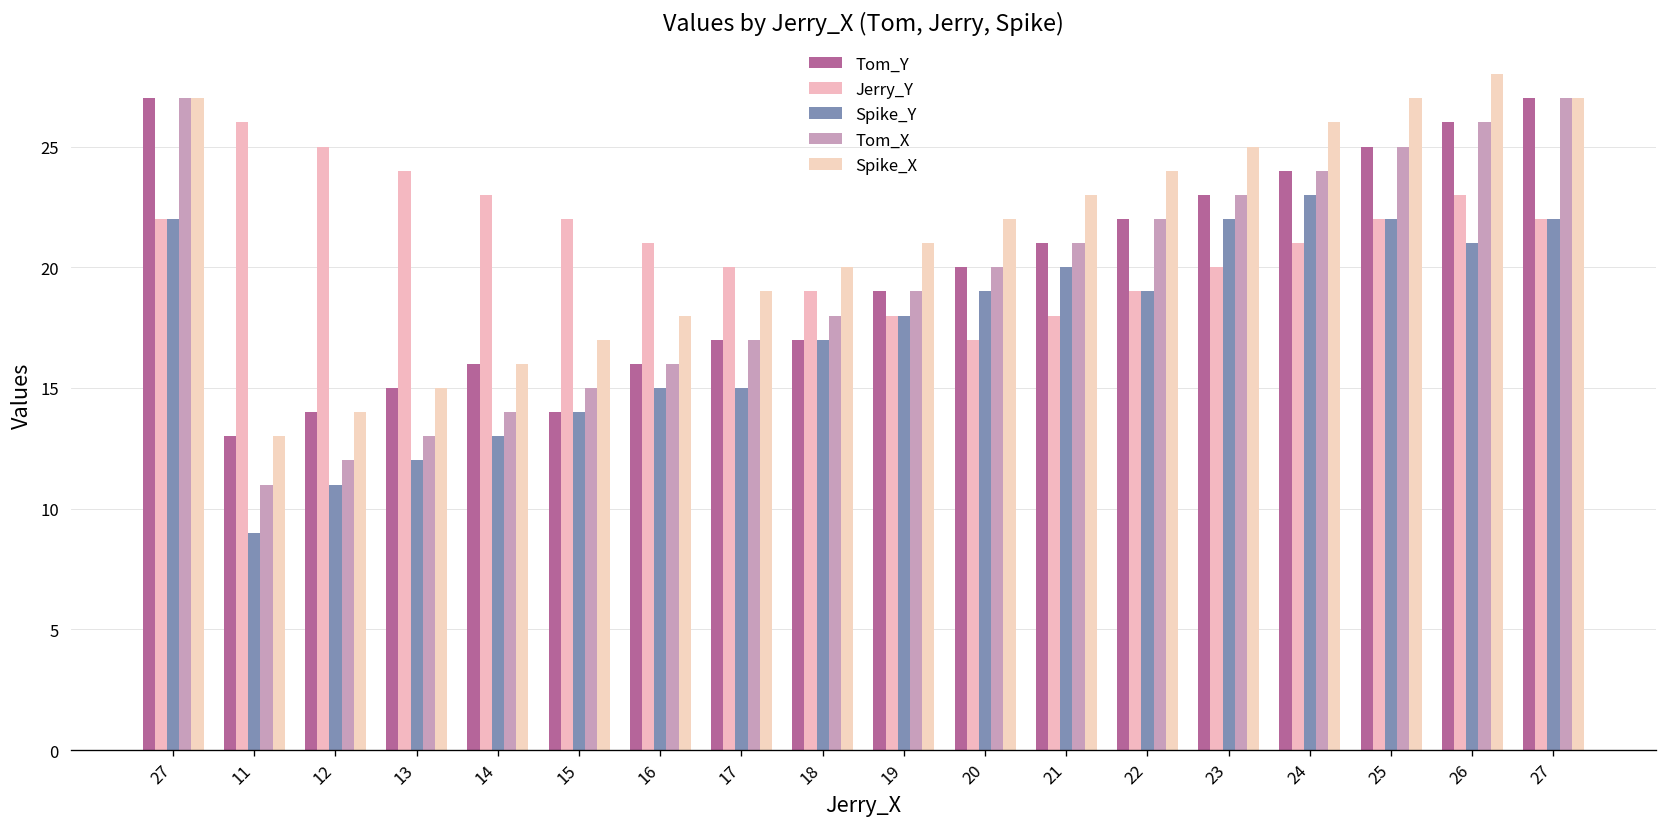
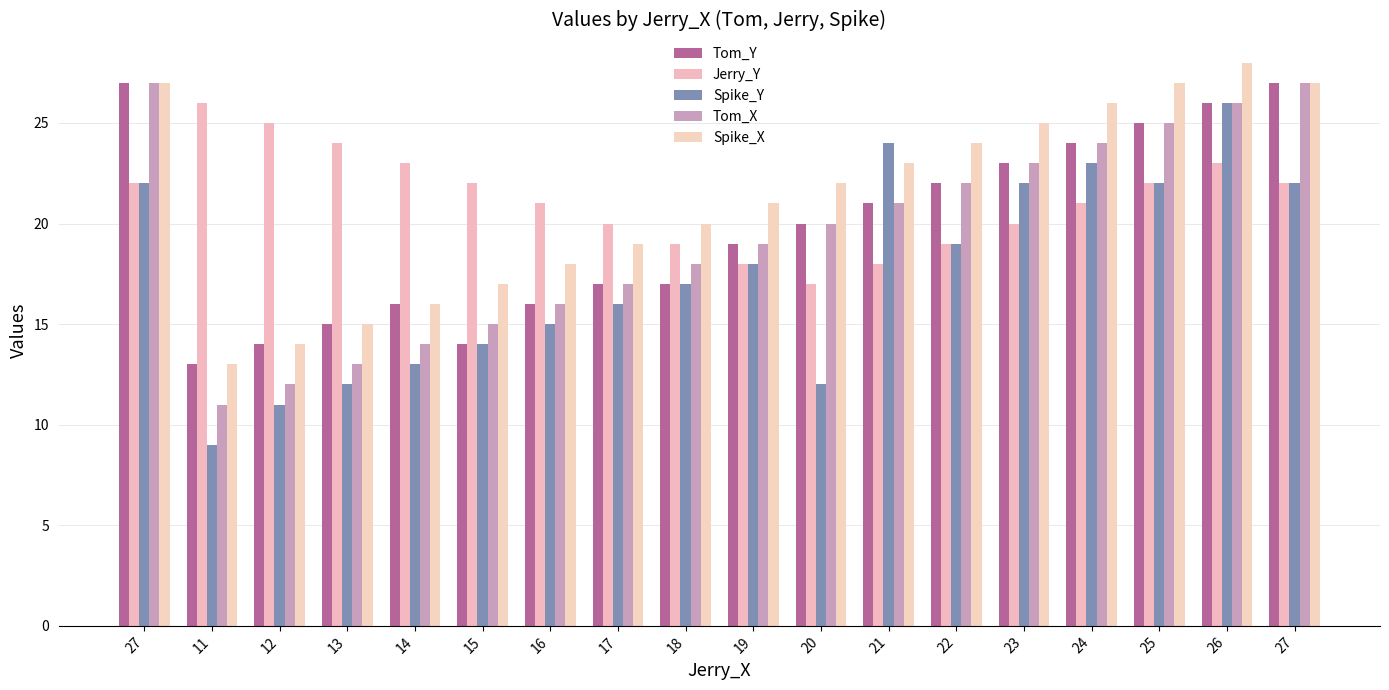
  {
    "Tom_Y": {
      "11": 13,
      "12": 14,
      "13": 15,
      "14": 16,
      "15": 14,
      "16": 16,
      "17": 17,
      "18": 17,
      "19": 19,
      "20": 20,
      "21": 21,
      "22": 22,
      "23": 23,
      "24": 24,
      "25": 25,
      "26": 26
    },
    "Spike_Y": {
      "11": 9,
      "12": 11,
      "13": 12,
      "14": 13,
      "15": 14,
      "16": 15,
-     "17": 15,
+     "17": 16,
      "18": 17,
      "19": 18,
-     "20": 19,
-     "21": 20,
+     "20": 12,
+     "21": 24,
      "22": 19,
      "23": 22,
      "24": 23,
      "25": 22,
-     "26": 21
+     "26": 26
    }
  }
